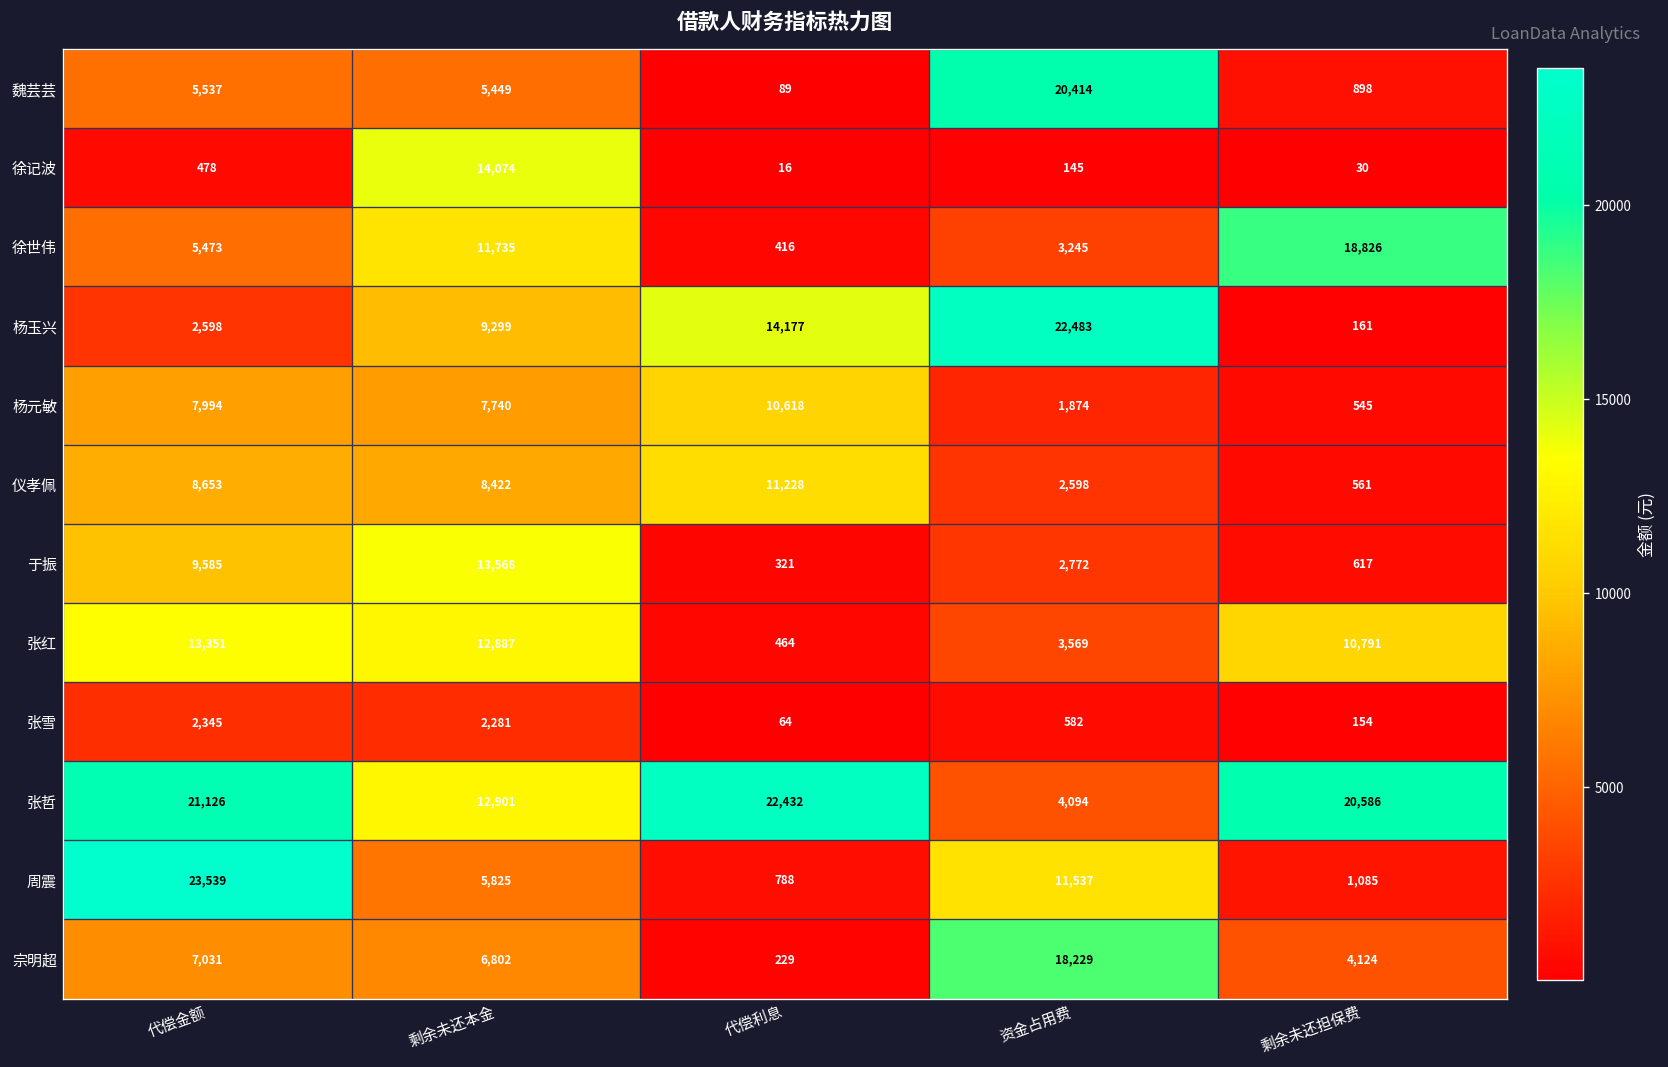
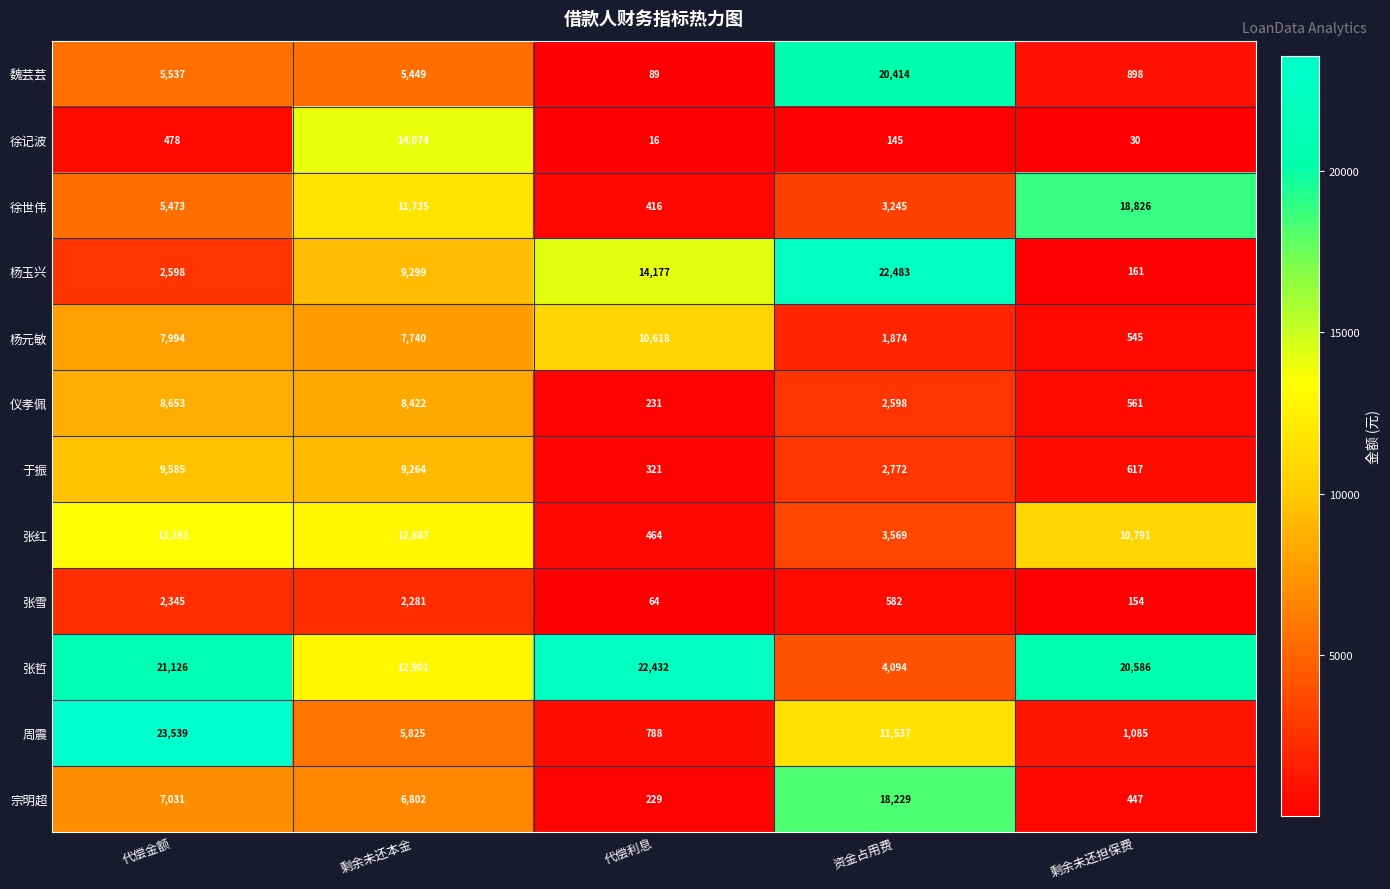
  {
    "魏芸芸": {
      "代偿金额": "5,537",
      "剩余未还本金": "5,449",
      "代偿利息": "89",
      "资金占用费": "20,414",
      "剩余未还担保费": "898"
    },
    "徐记波": {
      "代偿金额": "478",
      "剩余未还本金": "14,074",
      "代偿利息": "16",
      "资金占用费": "145",
      "剩余未还担保费": "30"
    },
    "徐世伟": {
      "代偿金额": "5,473",
      "剩余未还本金": "11,735",
      "代偿利息": "416",
      "资金占用费": "3,245",
      "剩余未还担保费": "18,826"
    },
    "杨玉兴": {
      "代偿金额": "2,598",
      "剩余未还本金": "9,299",
      "代偿利息": "14,177",
      "资金占用费": "22,483",
      "剩余未还担保费": "161"
    },
    "杨元敏": {
      "代偿金额": "7,994",
      "剩余未还本金": "7,740",
      "代偿利息": "10,618",
      "资金占用费": "1,874",
      "剩余未还担保费": "545"
    },
    "仪孝佩": {
      "代偿金额": "8,653",
      "剩余未还本金": "8,422",
-     "代偿利息": "11,228",
+     "代偿利息": "231",
      "资金占用费": "2,598",
      "剩余未还担保费": "561"
    },
    "于振": {
      "代偿金额": "9,585",
-     "剩余未还本金": "13,568",
+     "剩余未还本金": "9,264",
      "代偿利息": "321",
      "资金占用费": "2,772",
      "剩余未还担保费": "617"
    },
    "张红": {
      "代偿金额": "13,351",
      "剩余未还本金": "12,887",
      "代偿利息": "464",
      "资金占用费": "3,569",
      "剩余未还担保费": "10,791"
    },
    "张雪": {
      "代偿金额": "2,345",
      "剩余未还本金": "2,281",
      "代偿利息": "64",
      "资金占用费": "582",
      "剩余未还担保费": "154"
    },
    "张哲": {
      "代偿金额": "21,126",
      "剩余未还本金": "12,901",
      "代偿利息": "22,432",
      "资金占用费": "4,094",
      "剩余未还担保费": "20,586"
    },
    "周震": {
      "代偿金额": "23,539",
      "剩余未还本金": "5,825",
      "代偿利息": "788",
      "资金占用费": "11,537",
      "剩余未还担保费": "1,085"
    },
    "宗明超": {
      "代偿金额": "7,031",
      "剩余未还本金": "6,802",
      "代偿利息": "229",
      "资金占用费": "18,229",
-     "剩余未还担保费": "4,124"
+     "剩余未还担保费": "447"
    }
  }
